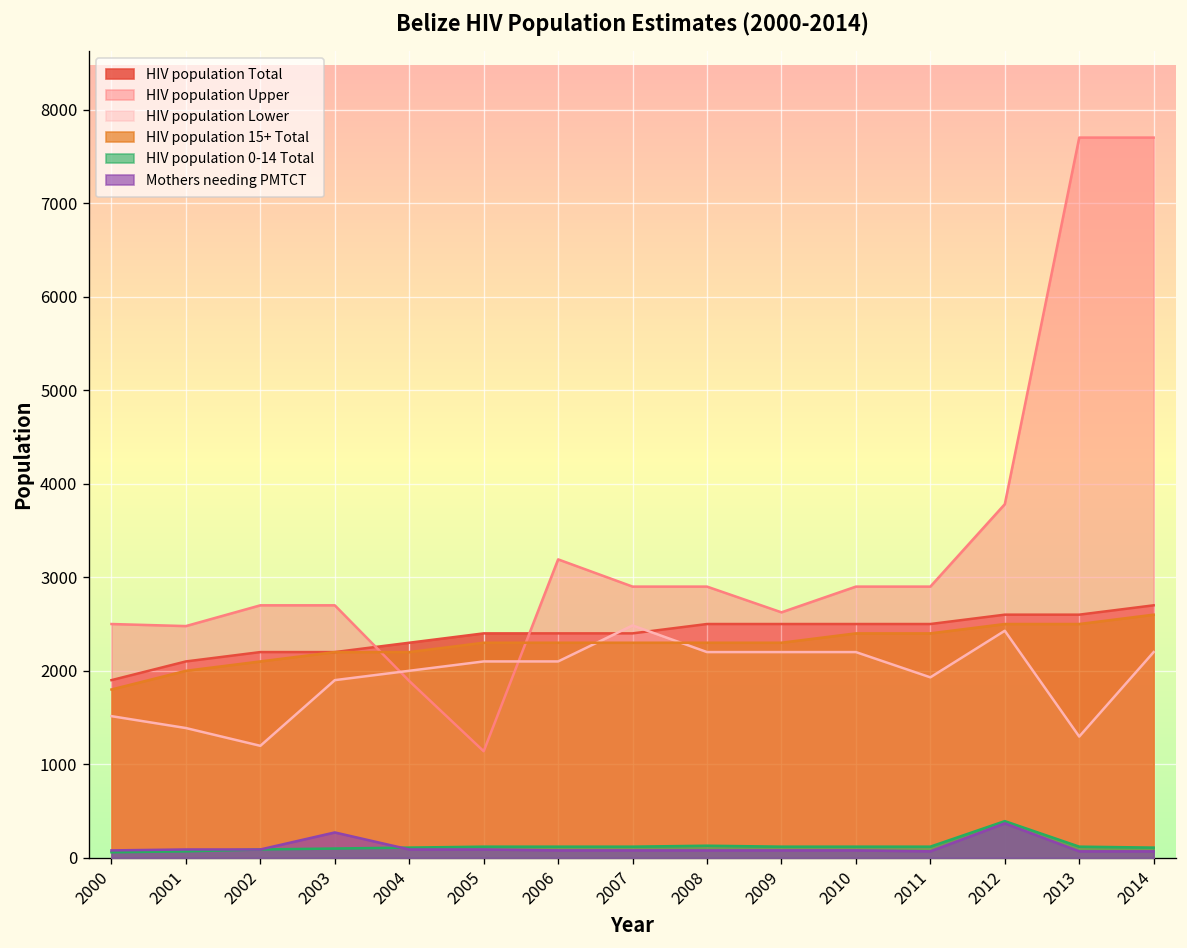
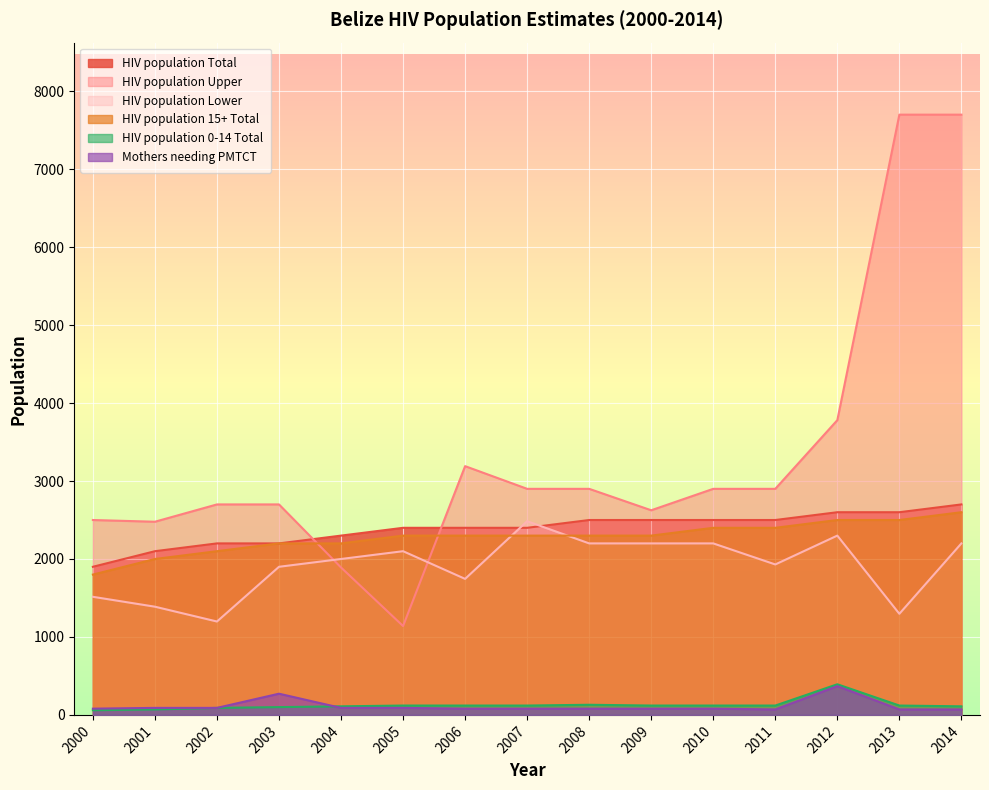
  {
    "HIV population Upper": {
      "2000": 2500,
      "2001": 2500,
      "2002": 2700,
      "2003": 2700,
      "2004": 1900,
      "2005": 1100,
      "2006": 3200,
      "2007": 2900,
      "2008": 2900,
      "2009": 2600,
      "2010": 2900,
      "2011": 2900,
      "2012": 3800,
      "2013": 7700,
      "2014": 7700
    },
    "HIV population Lower": {
      "2000": 1500,
      "2001": 1400,
      "2002": 1200,
      "2003": 1900,
      "2004": 2000,
      "2005": 2100,
-     "2006": 2100,
+     "2006": 1700,
      "2007": 2500,
      "2008": 2200,
      "2009": 2200,
      "2010": 2200,
      "2011": 1900,
-     "2012": 2400,
+     "2012": 2300,
      "2013": 1300,
      "2014": 2200
    },
    "HIV population 0-14 Total": {
      "2003": 100,
      "2006": 100,
      "2007": 100,
      "2008": 100,
      "2009": 100,
      "2010": 100,
      "2011": 100,
      "2013": 100,
      "2014": 100
    },
    "Mothers needing PMTCT": {
      "2003": 300,
      "2006": 100,
      "2007": 100,
      "2008": 100,
      "2009": 100,
      "2010": 100,
      "2011": 100,
      "2013": 100,
      "2014": 100
    }
  }
